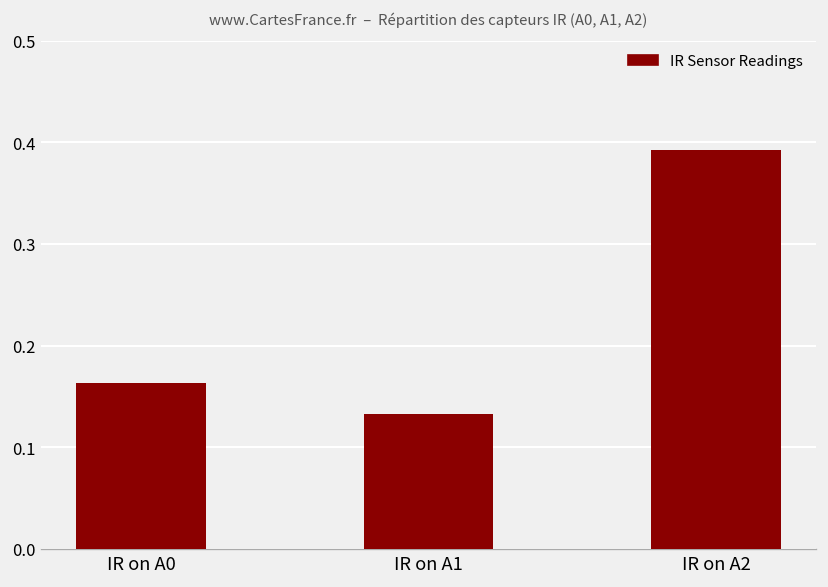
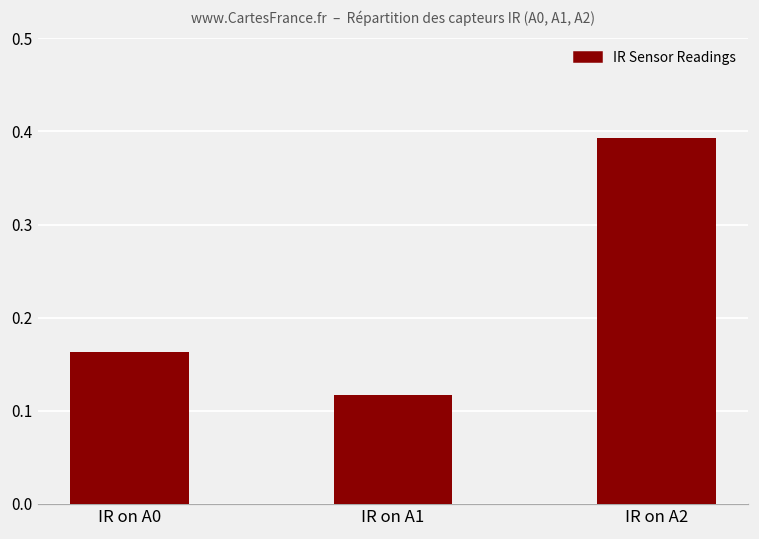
  {
    "IR on A0": 0.16,
-   "IR on A1": 0.13,
+   "IR on A1": 0.12,
    "IR on A2": 0.39
  }
